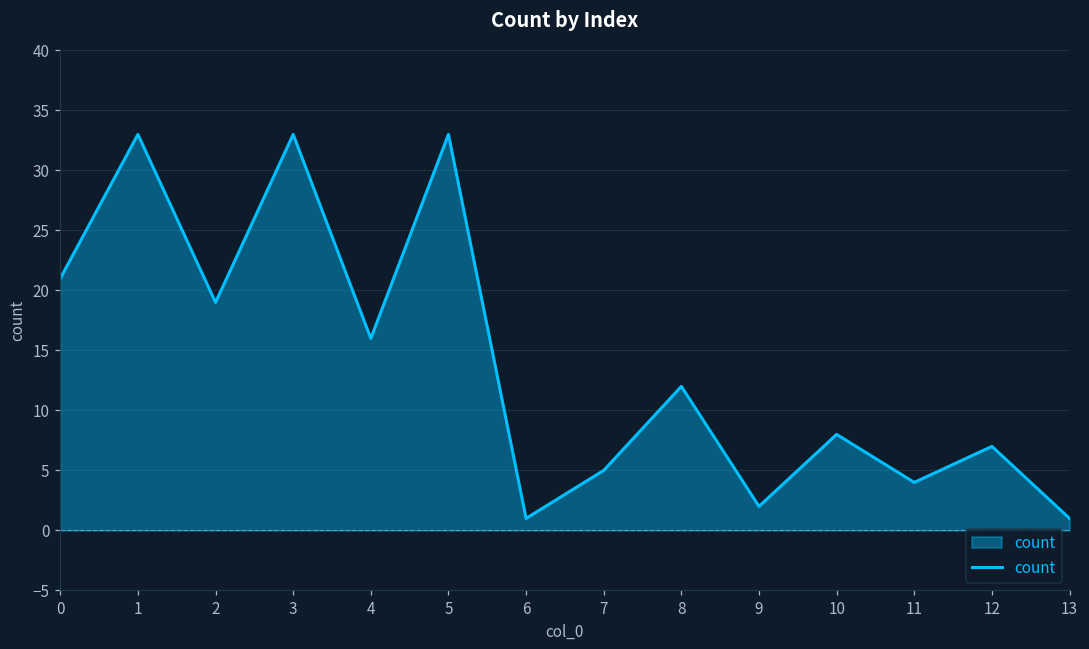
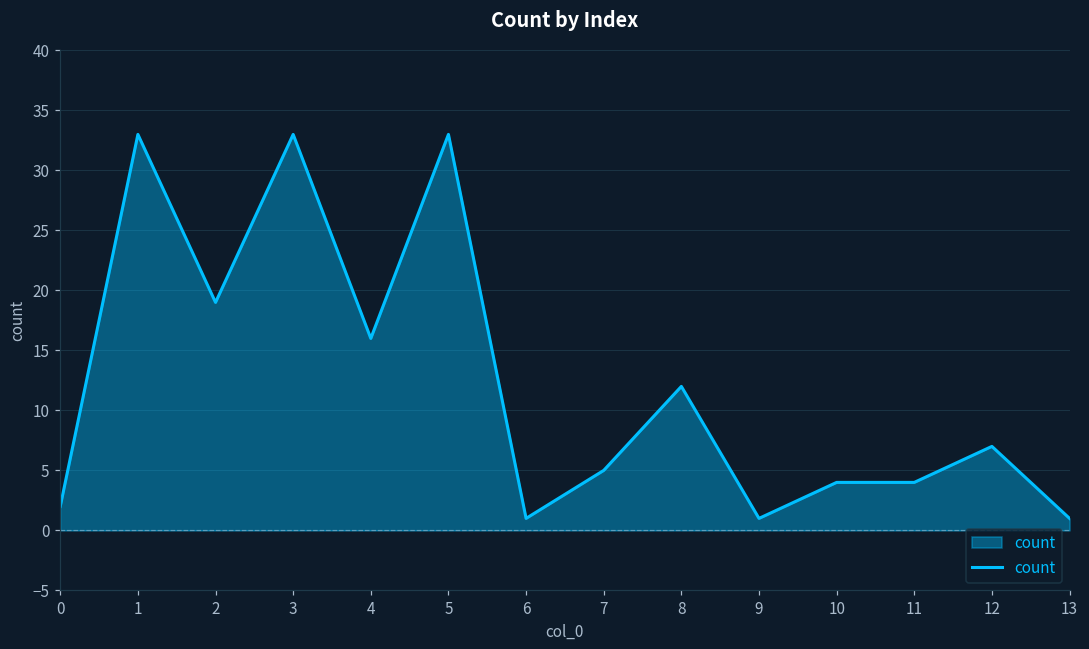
  {
-   "0": 21,
+   "0": 2,
    "1": 33,
    "2": 19,
    "3": 33,
    "4": 16,
    "5": 33,
    "6": 1,
    "7": 5,
    "8": 12,
-   "9": 2,
-   "10": 8,
+   "9": 1,
+   "10": 4,
    "11": 4,
    "12": 7,
    "13": 1
  }
